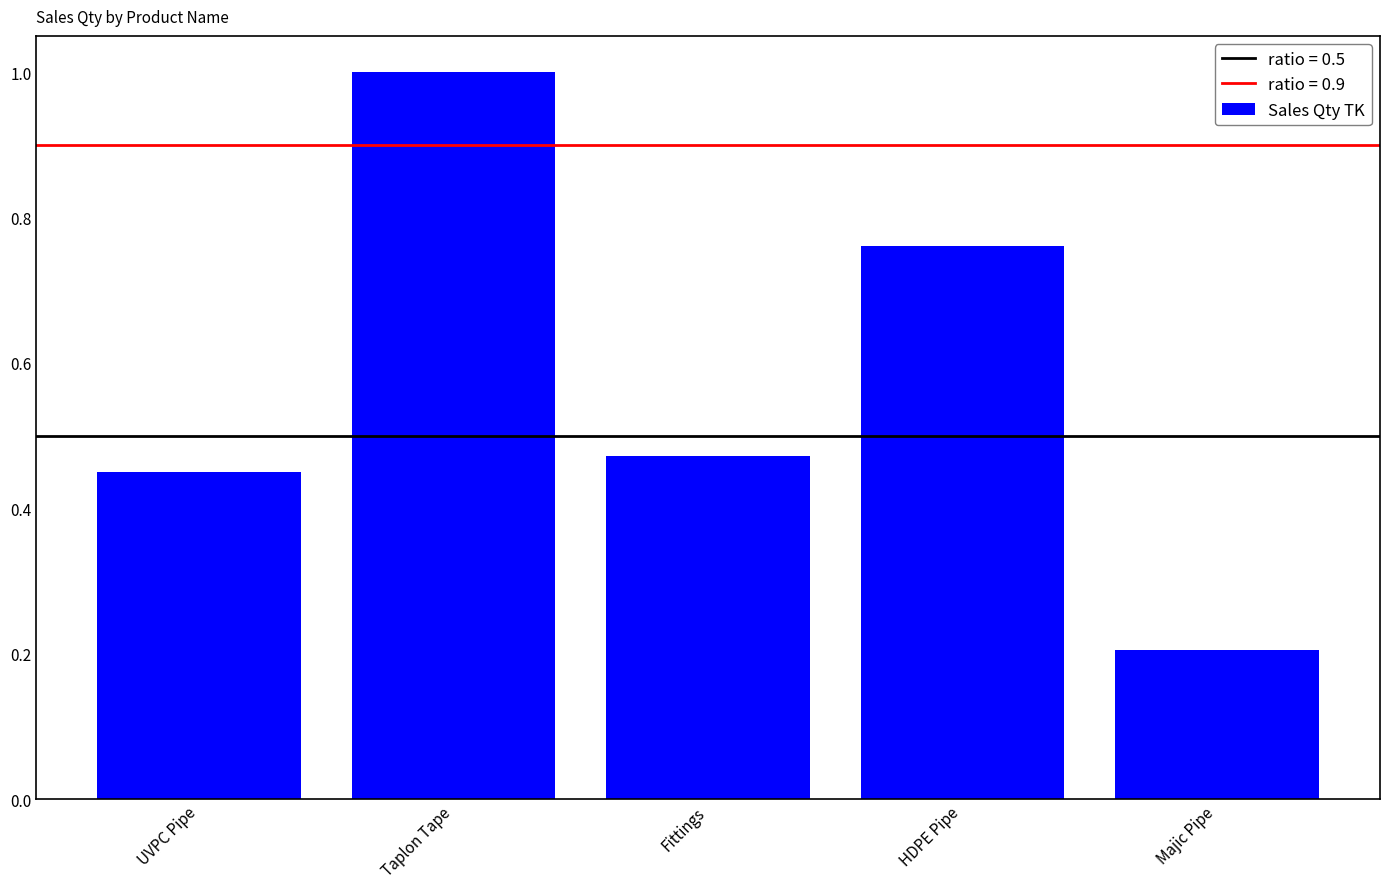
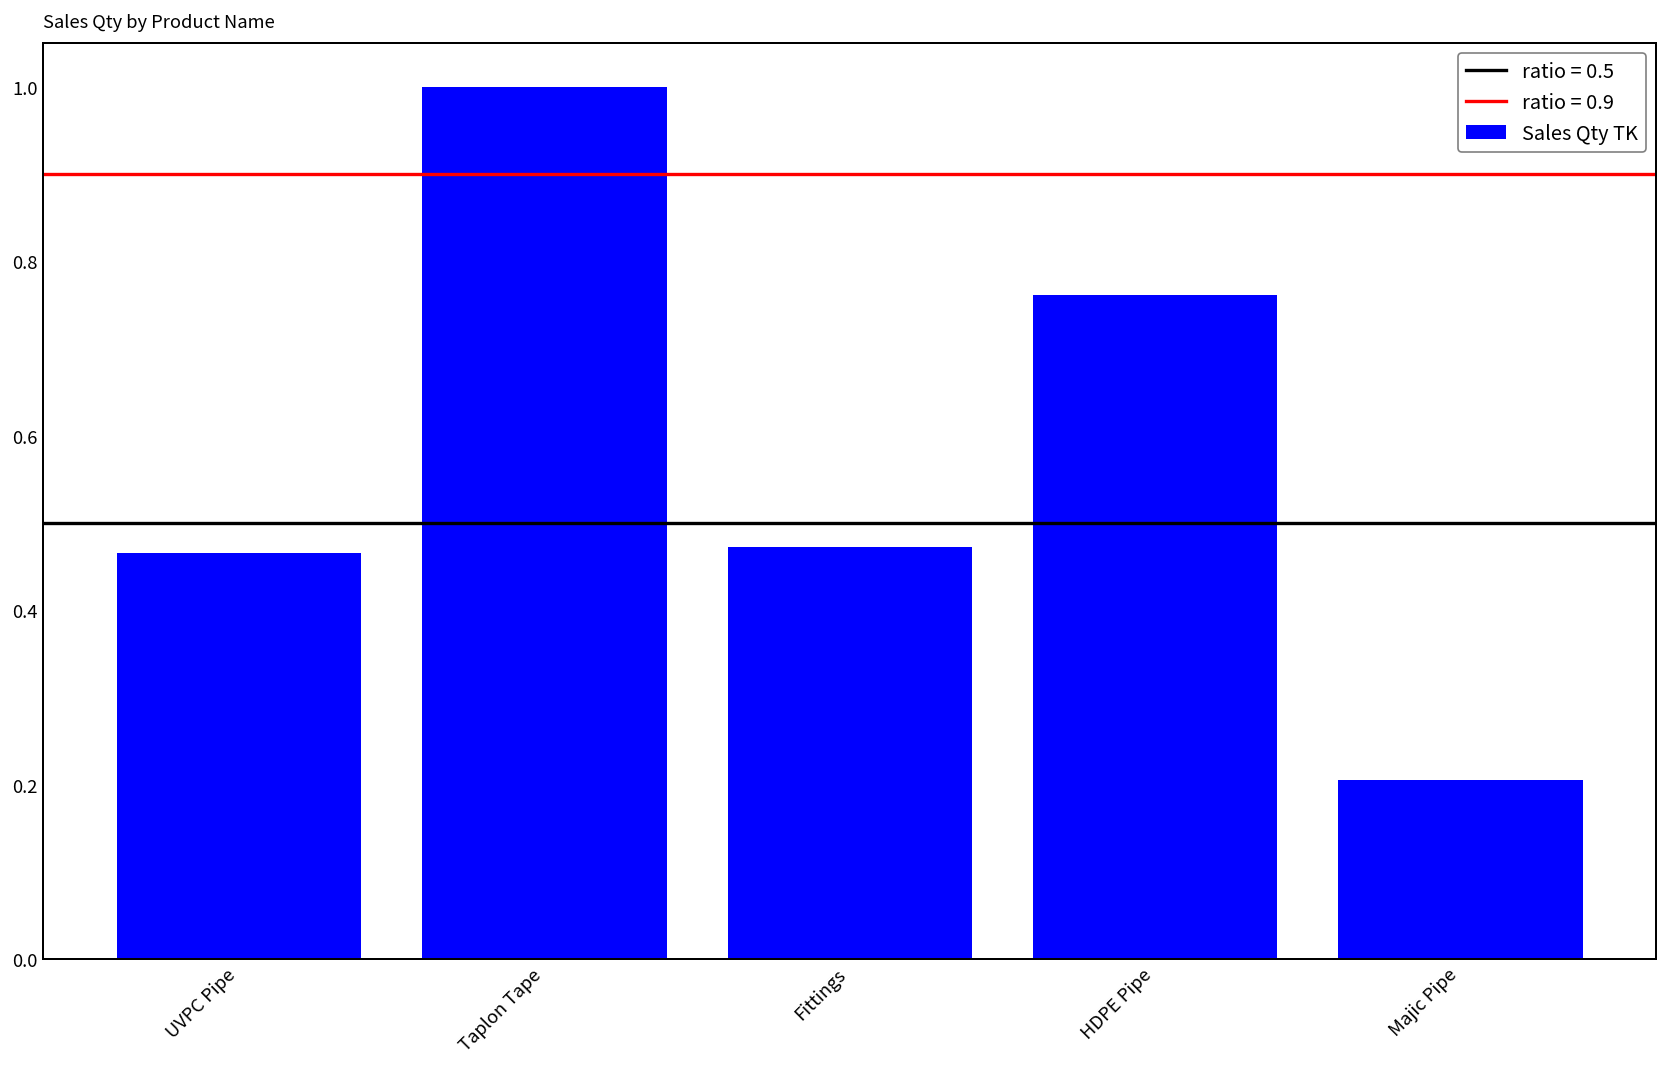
  {
-   "UVPC Pipe": 0.45,
+   "UVPC Pipe": 0.47,
    "Taplon Tape": 1.00,
    "Fittings": 0.47,
    "HDPE Pipe": 0.76,
    "Majic Pipe": 0.20
  }
